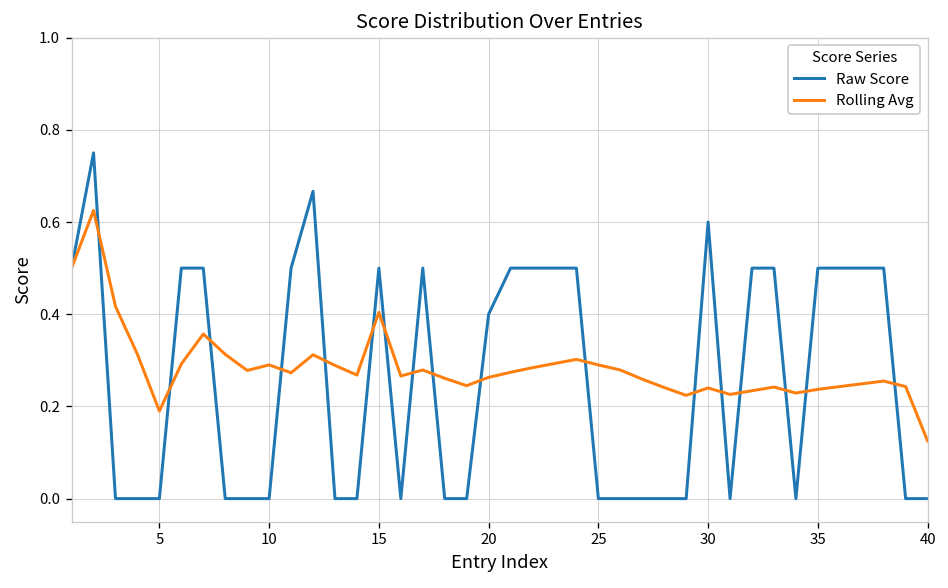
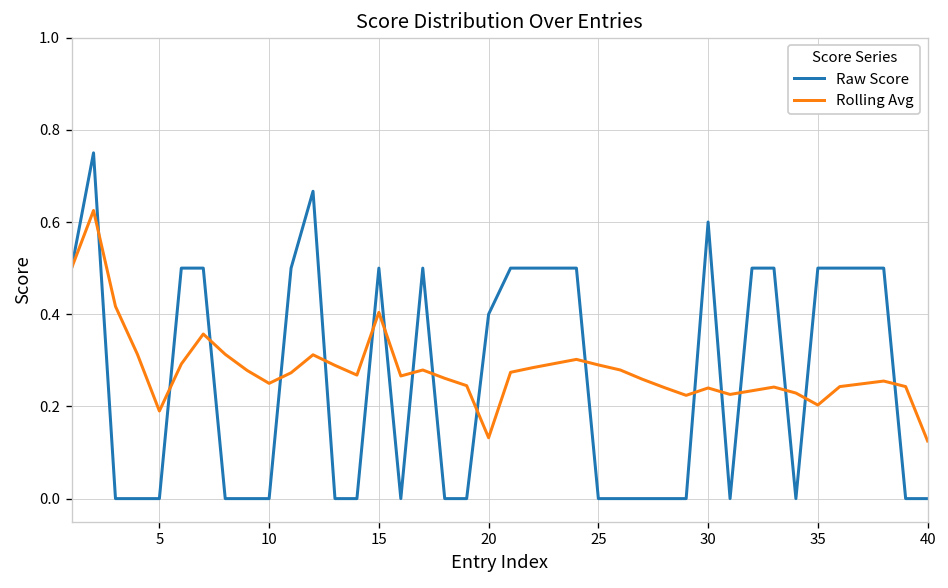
  {
    "Raw Score": {
      "5": 0.00,
      "10": 0.00,
      "15": 0.50,
      "20": 0.40,
      "25": 0.00,
      "30": 0.60,
      "35": 0.50,
      "40": 0.00
    },
    "Rolling Avg": {
      "5": 0.19,
-     "10": 0.29,
+     "10": 0.25,
      "15": 0.40,
-     "20": 0.26,
+     "20": 0.13,
      "25": 0.29,
      "30": 0.24,
-     "35": 0.24,
+     "35": 0.20,
      "40": 0.13
    }
  }
